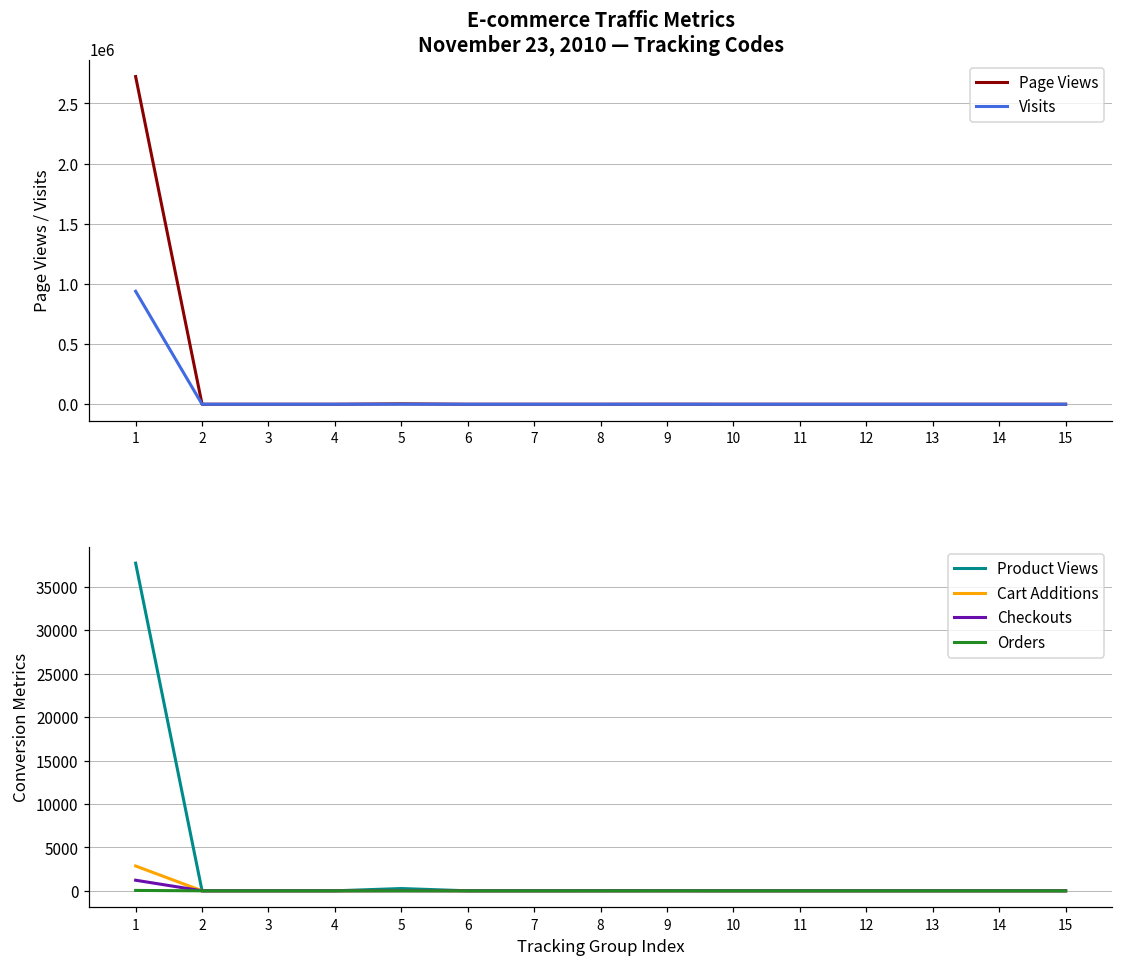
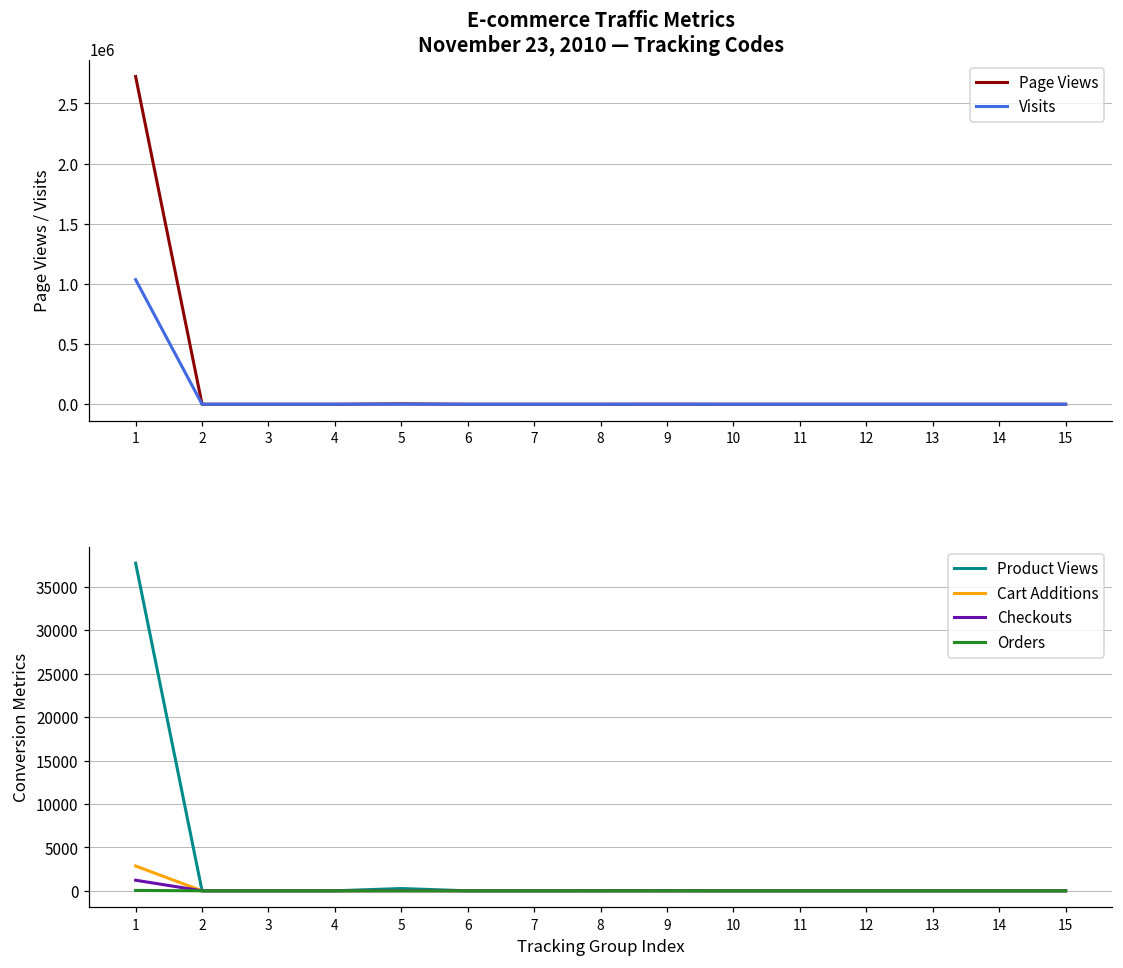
  {
    "E-commerce Traffic Metrics November 23, 2010 — Tracking Codes": {
      "Page Views": {
        "1": 2720000
      },
      "Visits": {
-       "1": 940000
+       "1": 1040000
      }
    }
  }
